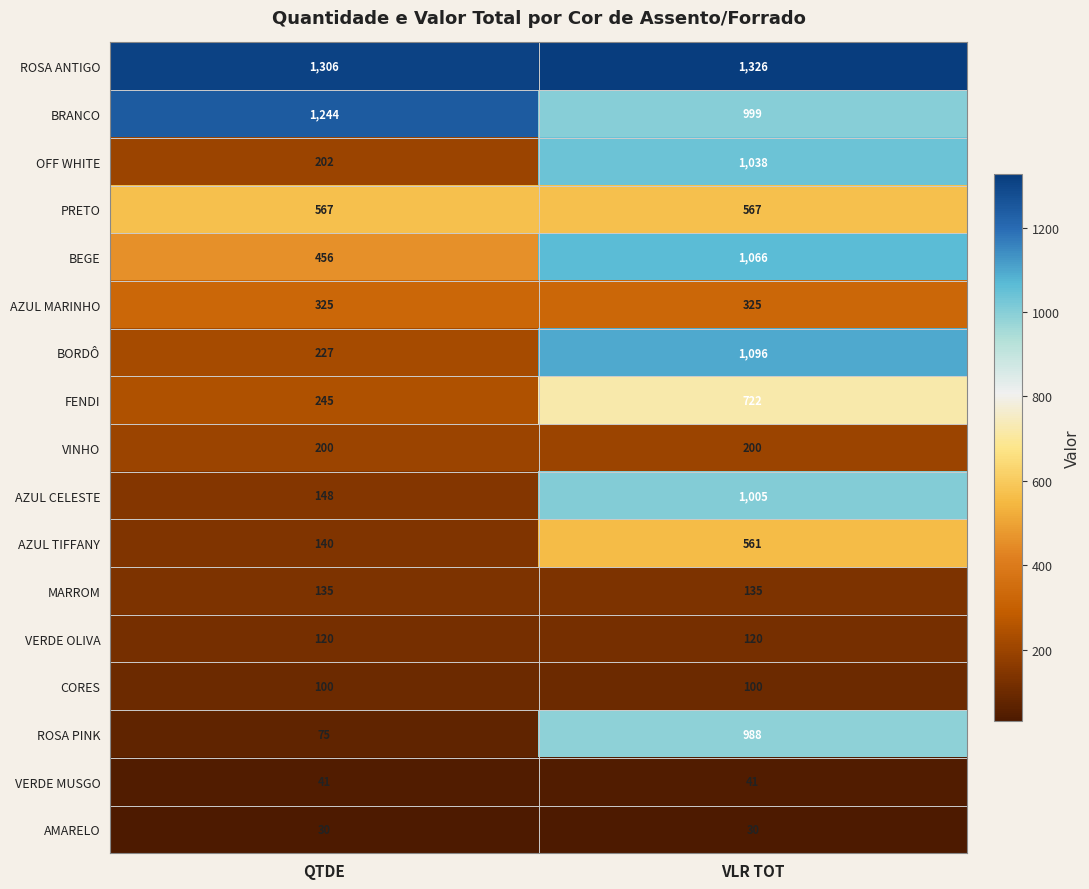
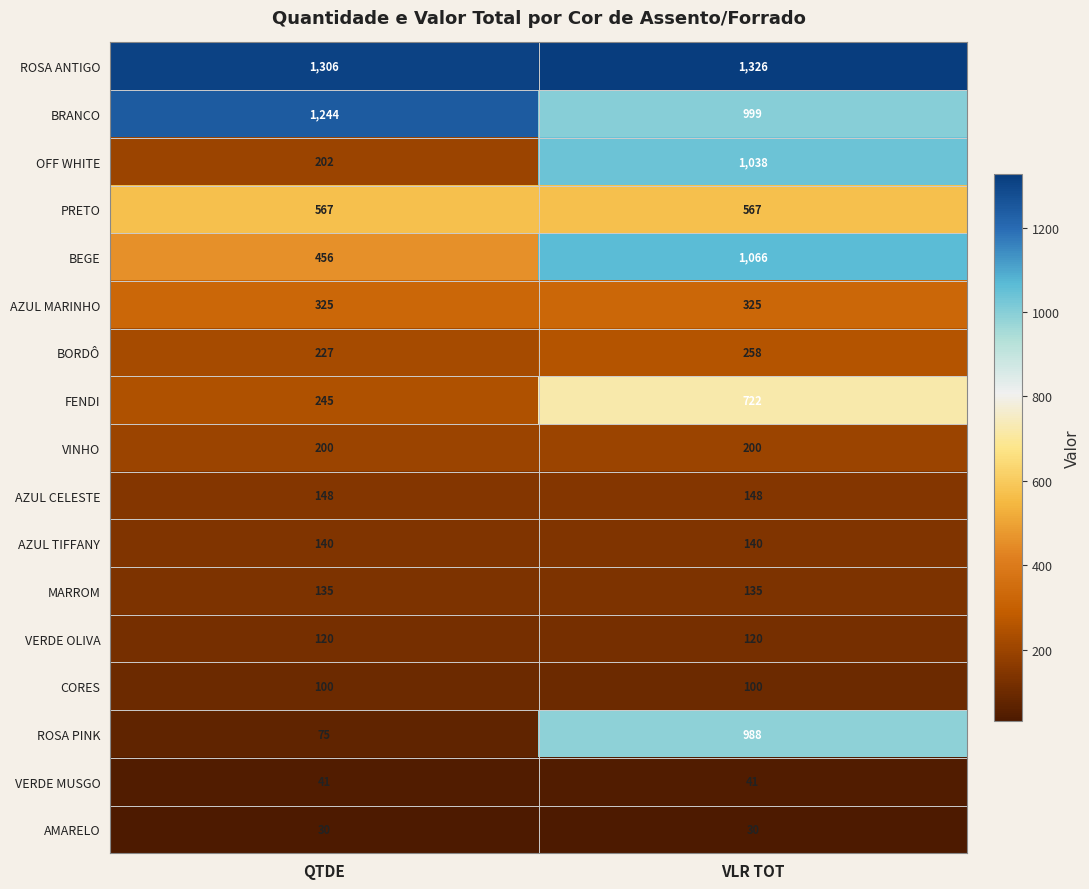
  {
    "ROSA ANTIGO": {
      "QTDE": "1,306",
      "VLR TOT": "1,326"
    },
    "BRANCO": {
      "QTDE": "1,244",
      "VLR TOT": "999"
    },
    "OFF WHITE": {
      "QTDE": "202",
      "VLR TOT": "1,038"
    },
    "PRETO": {
      "QTDE": "567",
      "VLR TOT": "567"
    },
    "BEGE": {
      "QTDE": "456",
      "VLR TOT": "1,066"
    },
    "AZUL MARINHO": {
      "QTDE": "325",
      "VLR TOT": "325"
    },
    "BORDÔ": {
      "QTDE": "227",
-     "VLR TOT": "1,096"
+     "VLR TOT": "258"
    },
    "FENDI": {
      "QTDE": "245",
      "VLR TOT": "722"
    },
    "VINHO": {
      "QTDE": "200",
      "VLR TOT": "200"
    },
    "AZUL CELESTE": {
      "QTDE": "148",
-     "VLR TOT": "1,005"
+     "VLR TOT": "148"
    },
    "AZUL TIFFANY": {
      "QTDE": "140",
-     "VLR TOT": "561"
+     "VLR TOT": "140"
    },
    "MARROM": {
      "QTDE": "135",
      "VLR TOT": "135"
    },
    "VERDE OLIVA": {
      "QTDE": "120",
      "VLR TOT": "120"
    },
    "CORES": {
      "QTDE": "100",
      "VLR TOT": "100"
    },
    "ROSA PINK": {
      "QTDE": "75",
      "VLR TOT": "988"
    }
  }
